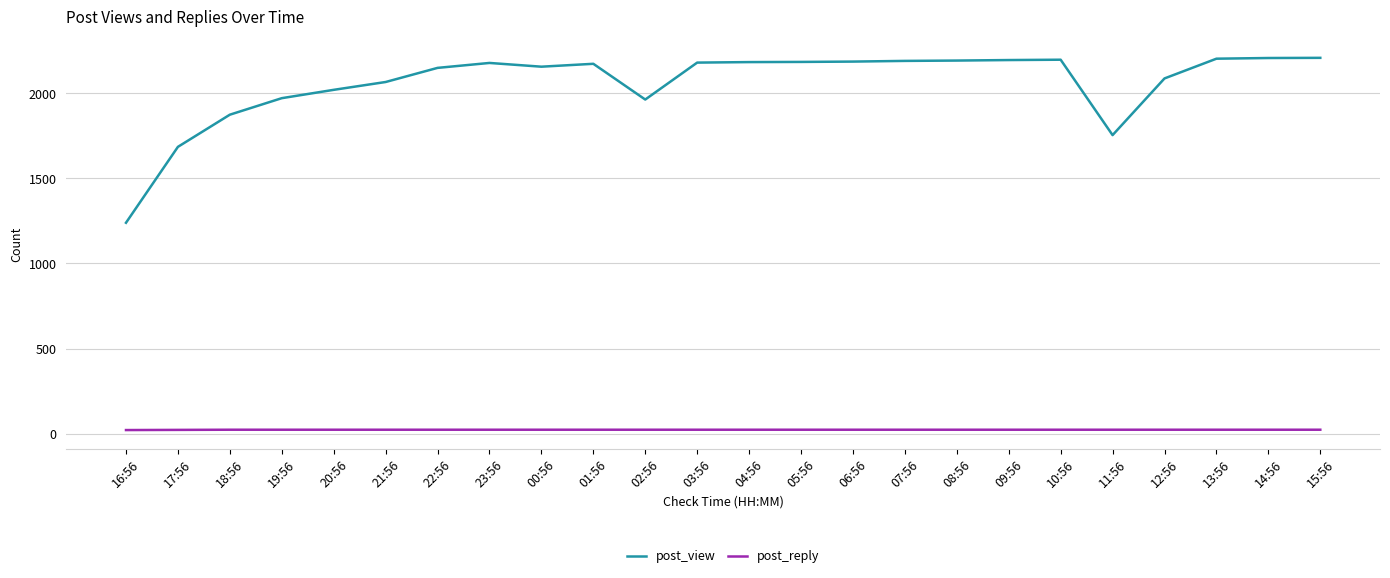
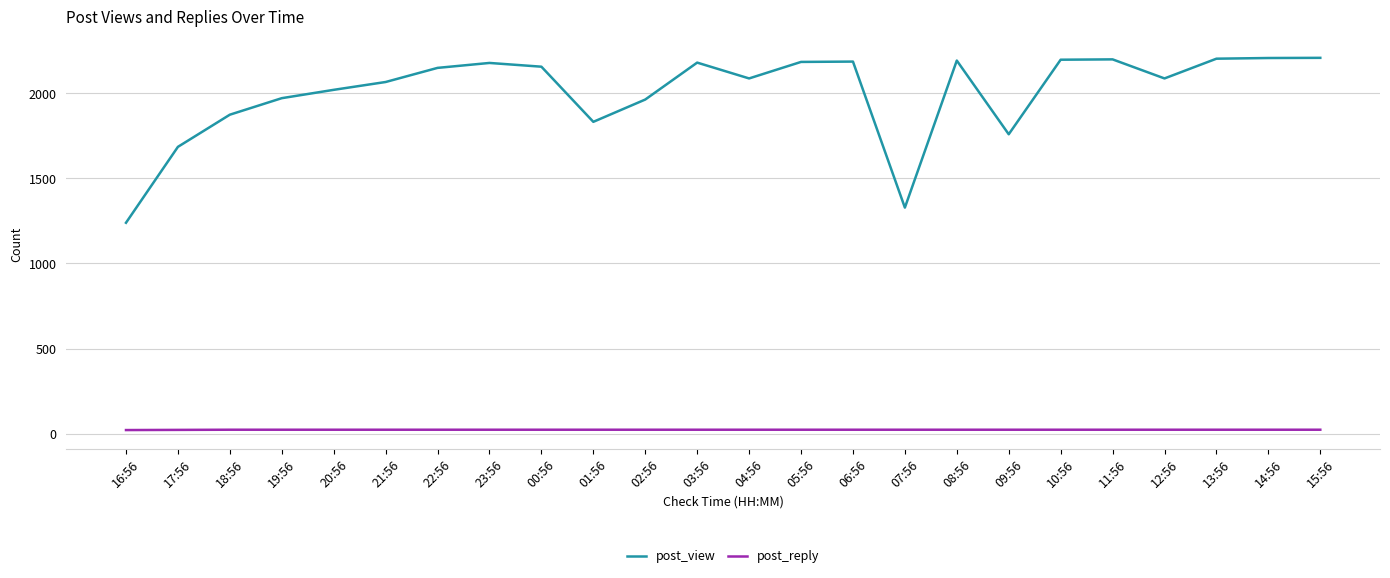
  {
    "post_view": {
      "16:56": 1240,
      "17:56": 1690,
      "18:56": 1870,
      "19:56": 1970,
      "20:56": 2020,
      "21:56": 2070,
      "22:56": 2150,
      "23:56": 2180,
      "00:56": 2160,
-     "01:56": 2170,
+     "01:56": 1830,
      "02:56": 1960,
      "03:56": 2180,
-     "04:56": 2180,
+     "04:56": 2090,
      "05:56": 2180,
      "06:56": 2190,
-     "07:56": 2190,
+     "07:56": 1330,
      "08:56": 2190,
-     "09:56": 2200,
+     "09:56": 1760,
      "10:56": 2200,
-     "11:56": 1750,
+     "11:56": 2200,
      "12:56": 2090,
      "13:56": 2200,
      "14:56": 2210,
      "15:56": 2210
    },
    "post_reply": {
      "16:56": 20,
      "17:56": 20,
      "18:56": 20,
      "19:56": 20,
      "20:56": 20,
      "21:56": 20,
      "22:56": 20,
      "23:56": 20,
      "00:56": 20,
      "01:56": 20,
      "02:56": 20,
      "03:56": 20,
      "04:56": 20,
      "05:56": 20,
      "06:56": 20,
      "07:56": 20,
      "08:56": 20,
      "09:56": 20,
      "10:56": 20,
      "11:56": 20,
      "12:56": 20,
      "13:56": 20,
      "14:56": 20,
      "15:56": 20
    }
  }
